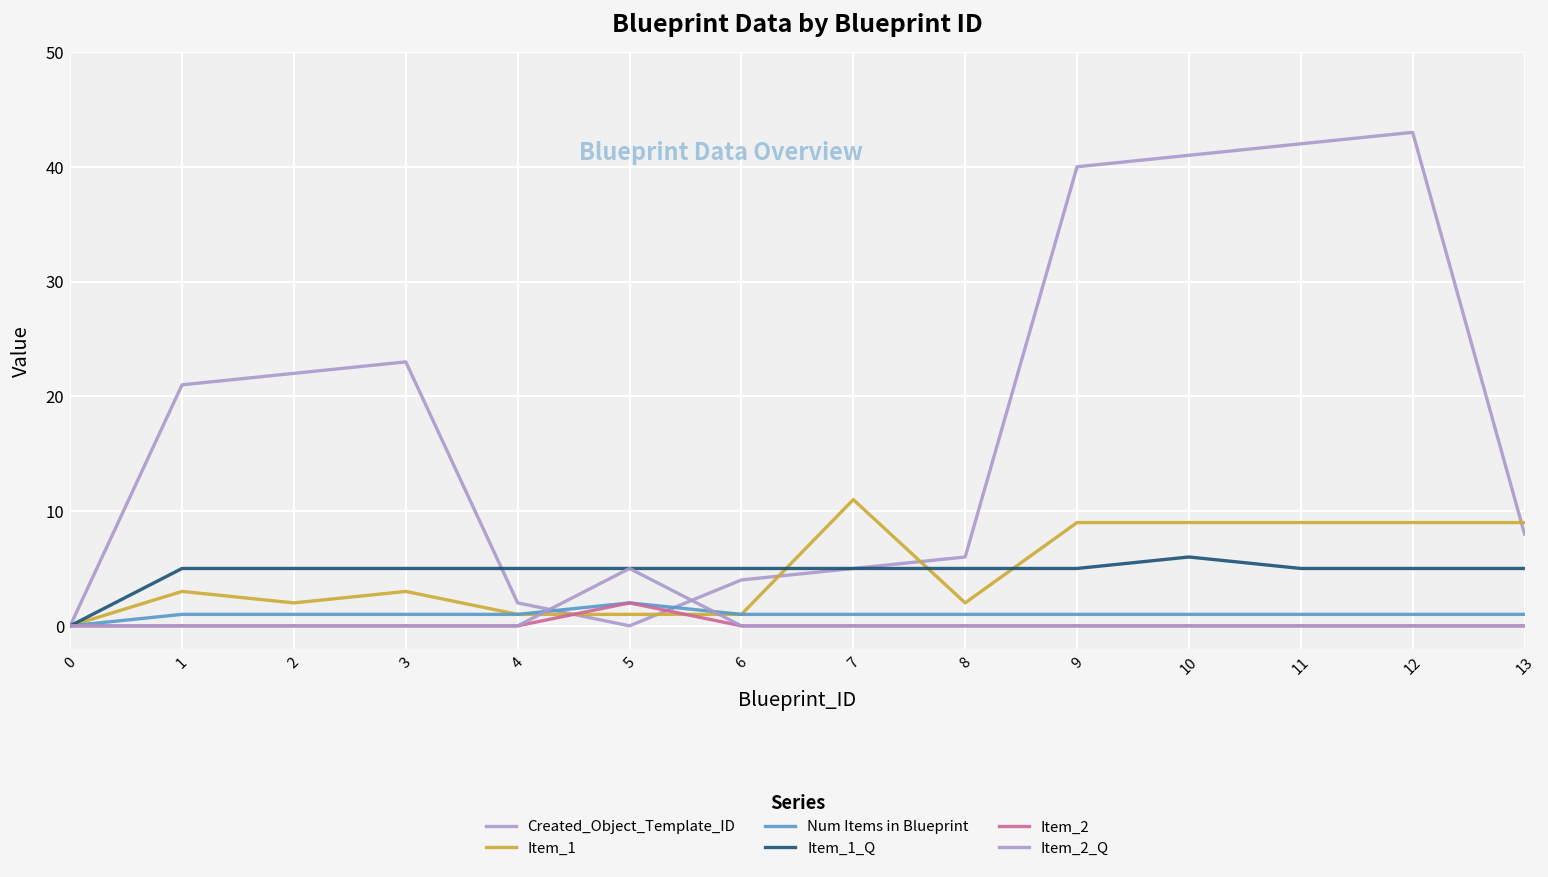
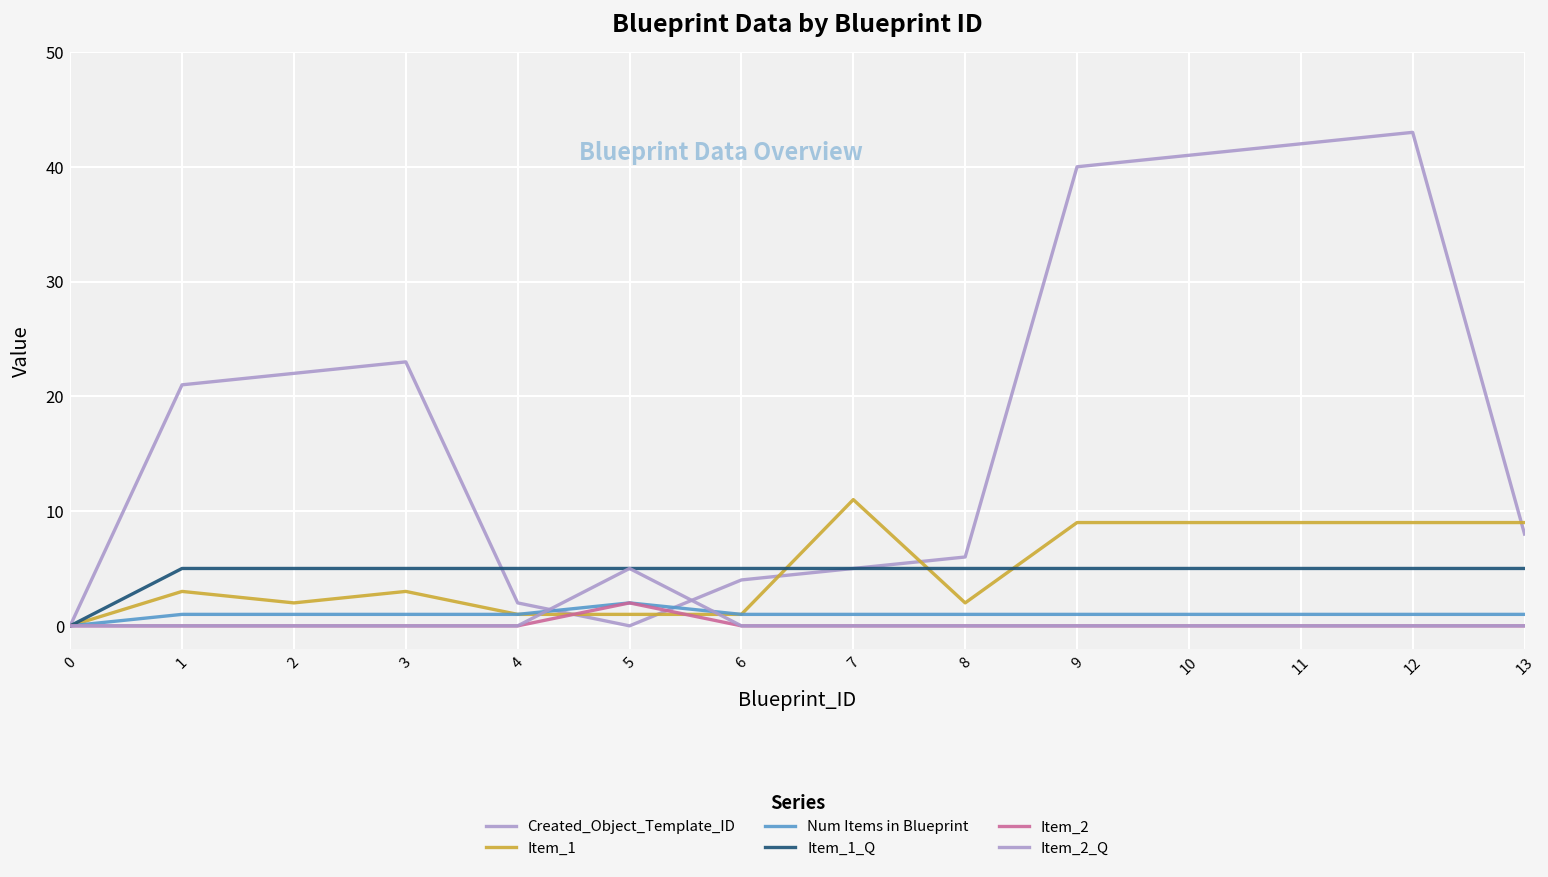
  {
    "Item_1": {
      "1": 3,
      "2": 2,
      "3": 3,
      "5": 1,
      "7": 11,
      "8": 2,
      "9": 9,
      "10": 9,
      "11": 9,
      "12": 9,
      "13": 9
    },
    "Num Items in Blueprint": {
      "1": 1,
      "2": 1,
      "3": 1,
      "7": 1,
      "8": 1,
      "9": 1,
      "10": 1,
      "11": 1,
      "12": 1,
      "13": 1
    },
    "Item_1_Q": {
      "1": 5,
      "2": 5,
      "3": 5,
      "4": 5,
      "6": 5,
      "8": 5,
      "9": 5,
-     "10": 6,
+     "10": 5,
      "11": 5,
      "12": 5,
      "13": 5
    }
  }
